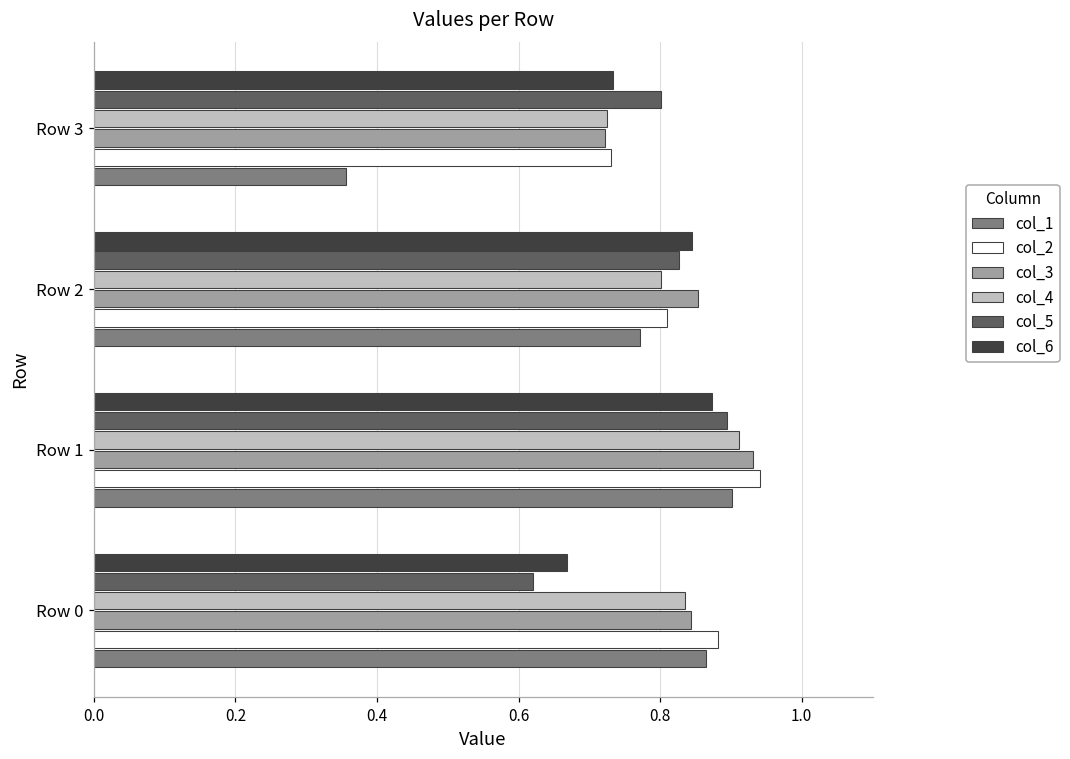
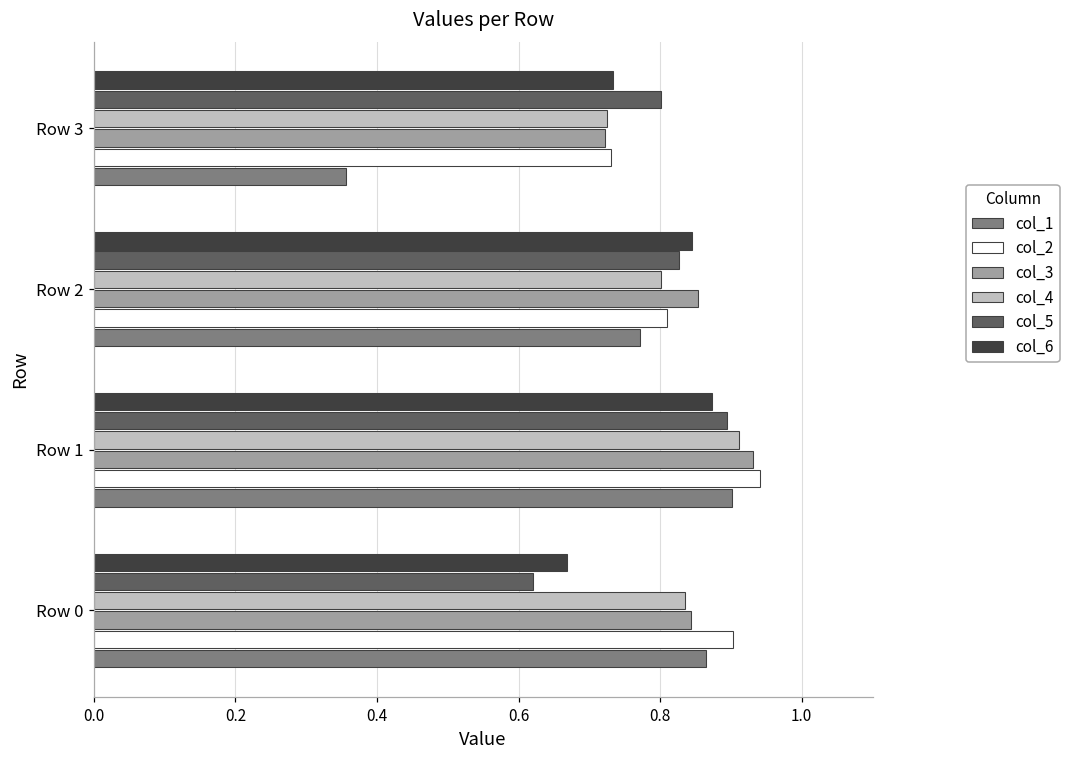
  {
    "col_2": {
      "Row 3": 0.73,
      "Row 2": 0.81,
      "Row 1": 0.94,
-     "Row 0": 0.88
+     "Row 0": 0.90
    }
  }
